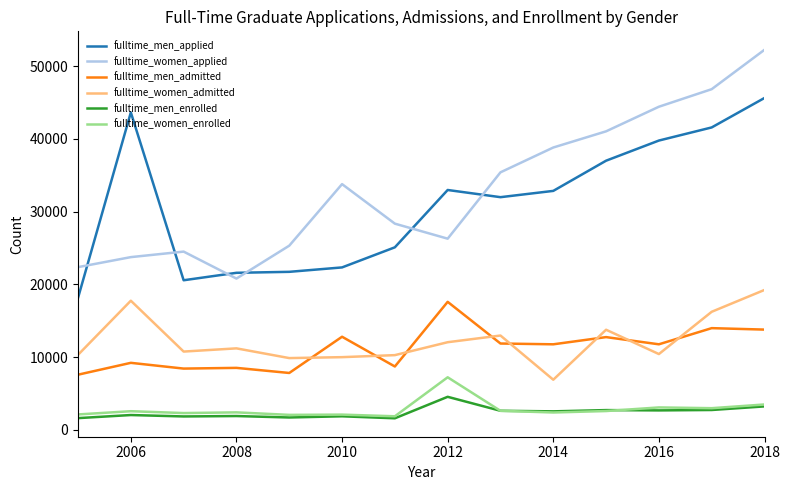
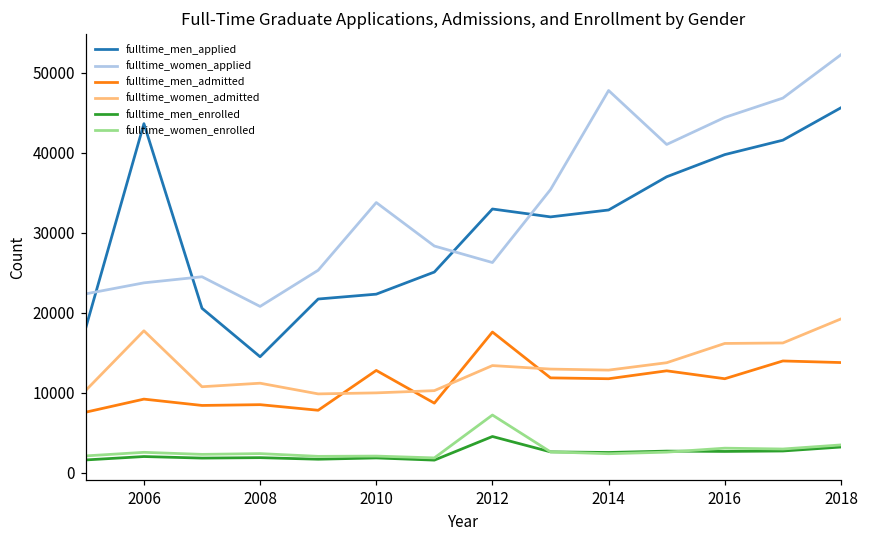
  {
    "fulltime_men_applied": {
      "2006": 44000,
-     "2008": 22000,
+     "2008": 15000,
      "2010": 22000,
      "2012": 33000,
      "2014": 33000,
      "2016": 40000,
      "2018": 46000
    },
    "fulltime_women_applied": {
      "2006": 24000,
      "2008": 21000,
      "2010": 34000,
      "2012": 26000,
-     "2014": 39000,
+     "2014": 48000,
      "2016": 44000,
      "2018": 52000
    },
    "fulltime_men_admitted": {
      "2006": 9000,
      "2008": 9000,
      "2010": 13000,
      "2012": 18000,
      "2014": 12000,
      "2016": 12000,
      "2018": 14000
    },
    "fulltime_women_admitted": {
      "2006": 18000,
      "2008": 11000,
      "2010": 10000,
-     "2012": 12000,
-     "2014": 7000,
-     "2016": 10000,
+     "2012": 13000,
+     "2014": 13000,
+     "2016": 16000,
      "2018": 19000
    },
    "fulltime_men_enrolled": {
      "2006": 2000,
      "2008": 2000,
      "2012": 5000,
      "2016": 3000
    },
    "fulltime_women_enrolled": {
      "2006": 3000,
      "2008": 2000,
      "2012": 7000,
      "2016": 3000
    }
  }
